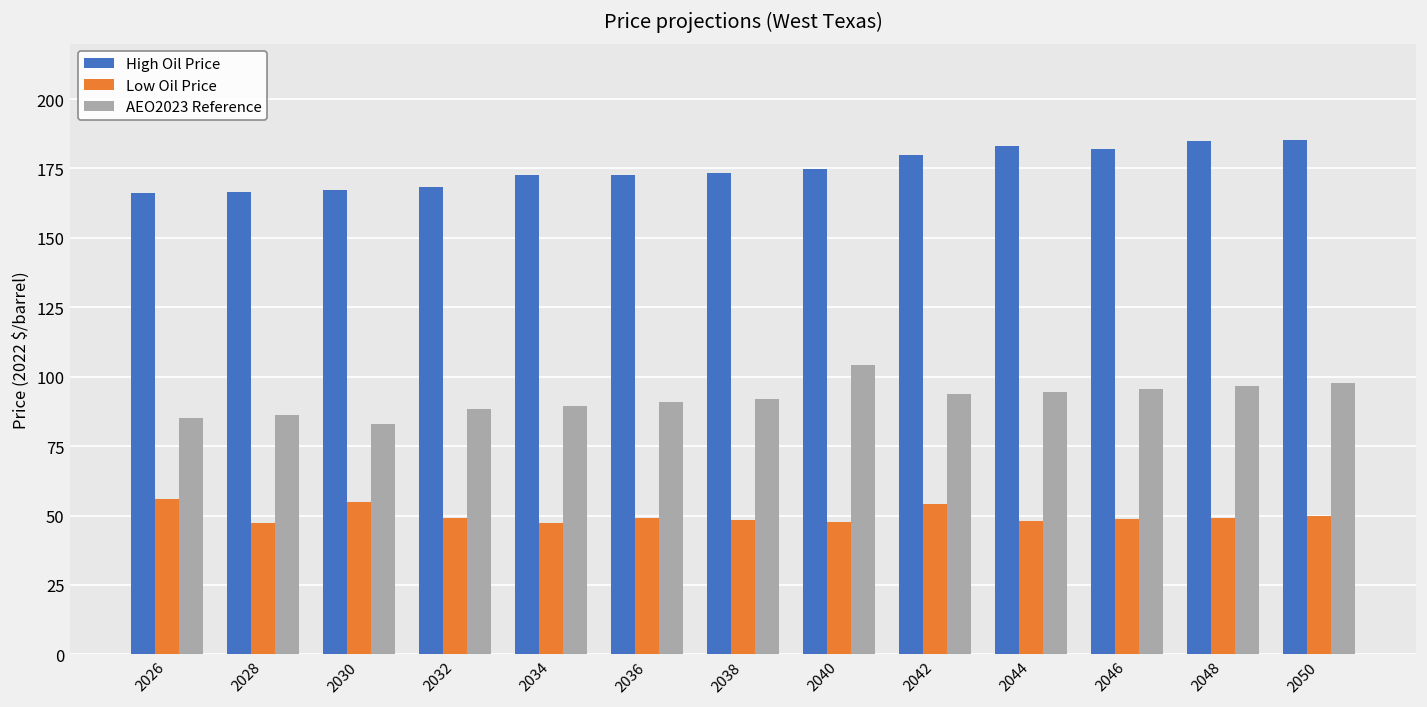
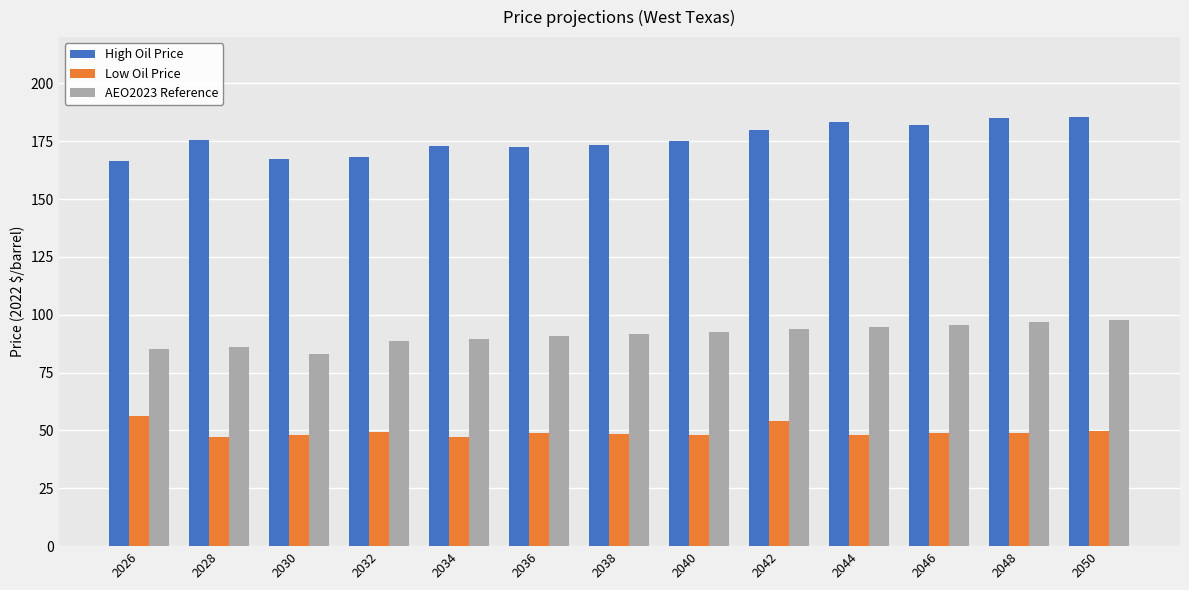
  {
    "High Oil Price": {
      "2026": 166,
-     "2028": 166,
+     "2028": 175,
      "2030": 167,
      "2032": 168,
      "2034": 173,
      "2036": 172,
      "2038": 173,
      "2040": 175,
      "2042": 180,
      "2044": 183,
      "2046": 182,
      "2048": 185,
      "2050": 185
    },
    "Low Oil Price": {
      "2026": 56,
      "2028": 47,
-     "2030": 55,
+     "2030": 48,
      "2032": 49,
      "2034": 47,
      "2036": 49,
      "2038": 48,
      "2040": 48,
      "2042": 54,
      "2044": 48,
      "2046": 49,
      "2048": 49,
      "2050": 50
    },
    "AEO2023 Reference": {
      "2026": 85,
      "2028": 86,
      "2030": 83,
      "2032": 89,
      "2034": 90,
      "2036": 91,
      "2038": 92,
-     "2040": 104,
+     "2040": 93,
      "2042": 94,
      "2044": 95,
      "2046": 96,
      "2048": 97,
      "2050": 98
    }
  }
